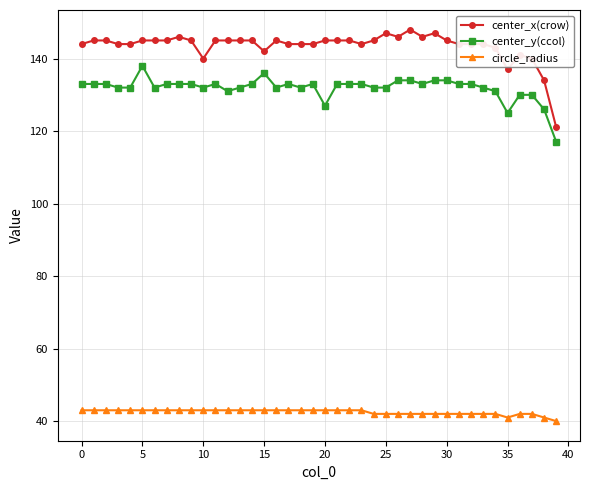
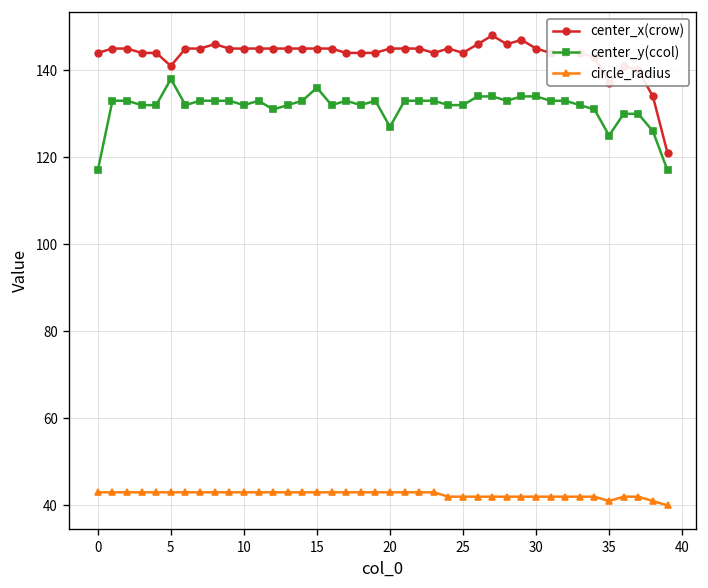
  {
    "center_x(crow)": {
      "0": 144,
-     "5": 145,
-     "10": 140,
-     "15": 142,
+     "5": 141,
+     "10": 145,
+     "15": 145,
      "20": 145,
-     "25": 147,
+     "25": 144,
      "30": 145,
      "35": 137
    },
    "center_y(ccol)": {
-     "0": 133,
+     "0": 117,
      "5": 138,
      "10": 132,
      "15": 136,
      "20": 127,
      "25": 132,
      "30": 134,
      "35": 125
    },
    "circle_radius": {
      "0": 43,
      "5": 43,
      "10": 43,
      "15": 43,
      "20": 43,
      "25": 42,
      "30": 42,
      "35": 41
    }
  }
